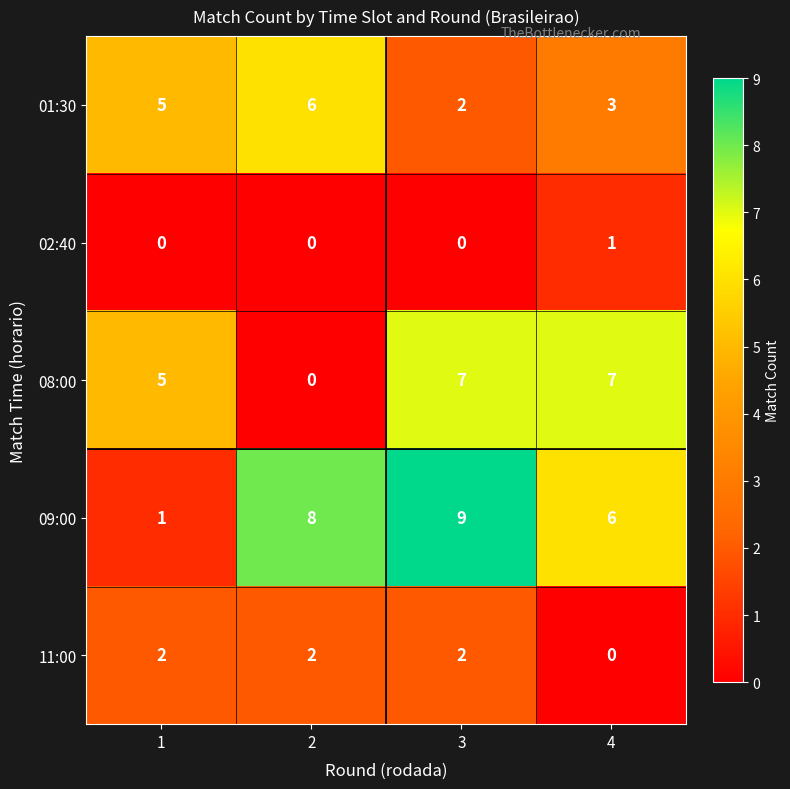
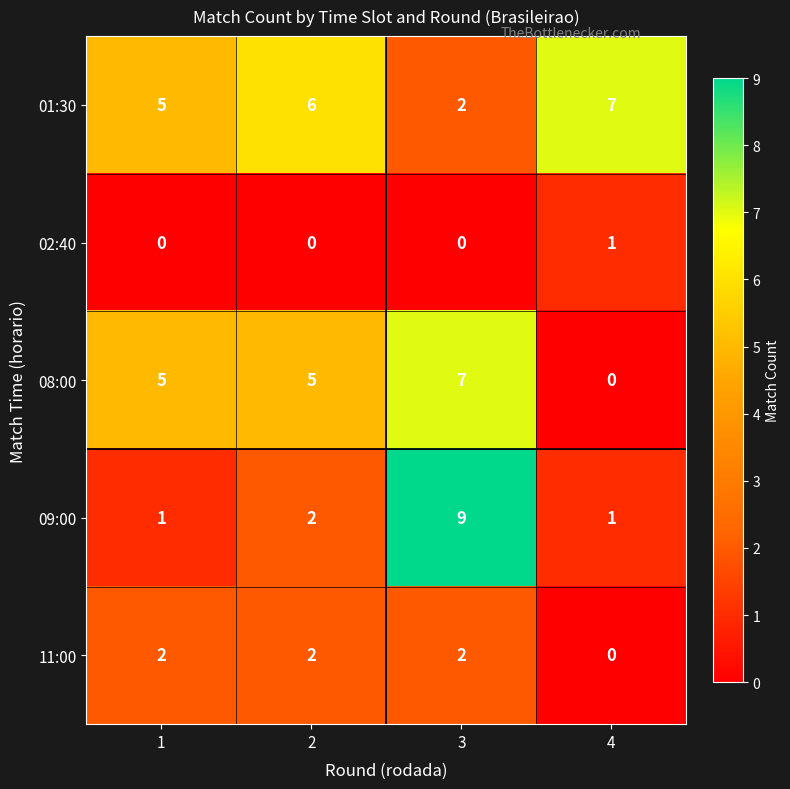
  {
    "01:30": {
      "1": 5,
      "2": 6,
      "3": 2,
-     "4": 3
+     "4": 7
    },
    "02:40": {
      "1": 0,
      "2": 0,
      "3": 0,
      "4": 1
    },
    "08:00": {
      "1": 5,
-     "2": 0,
+     "2": 5,
      "3": 7,
-     "4": 7
+     "4": 0
    },
    "09:00": {
      "1": 1,
-     "2": 8,
+     "2": 2,
      "3": 9,
-     "4": 6
+     "4": 1
    },
    "11:00": {
      "1": 2,
      "2": 2,
      "3": 2,
      "4": 0
    }
  }
